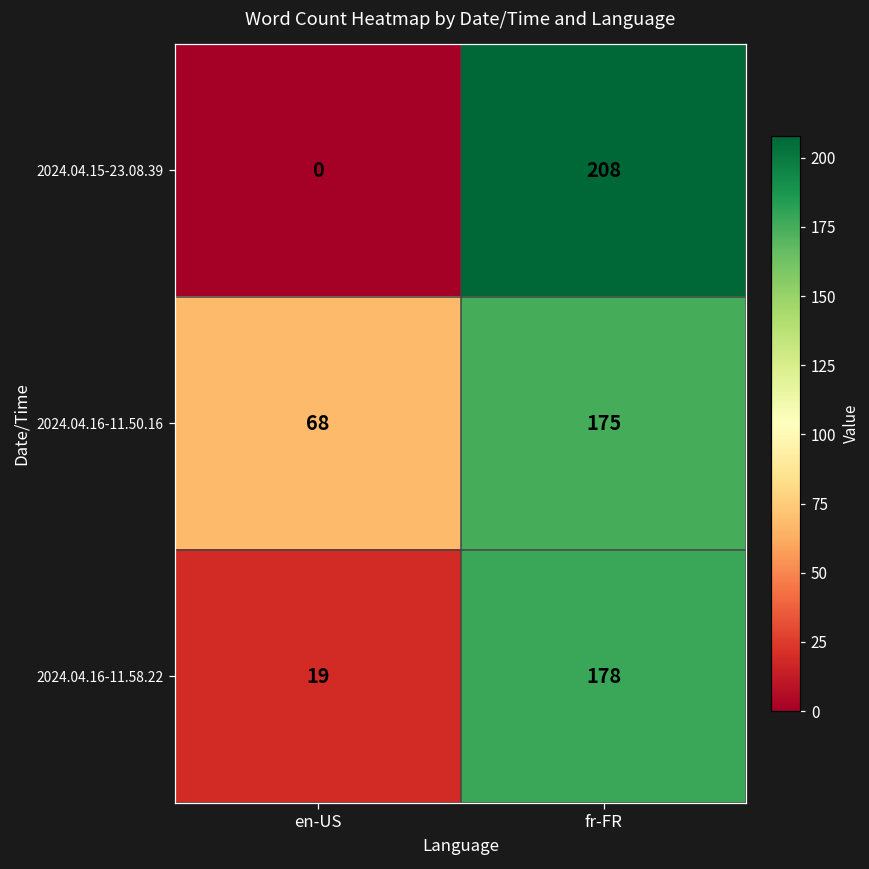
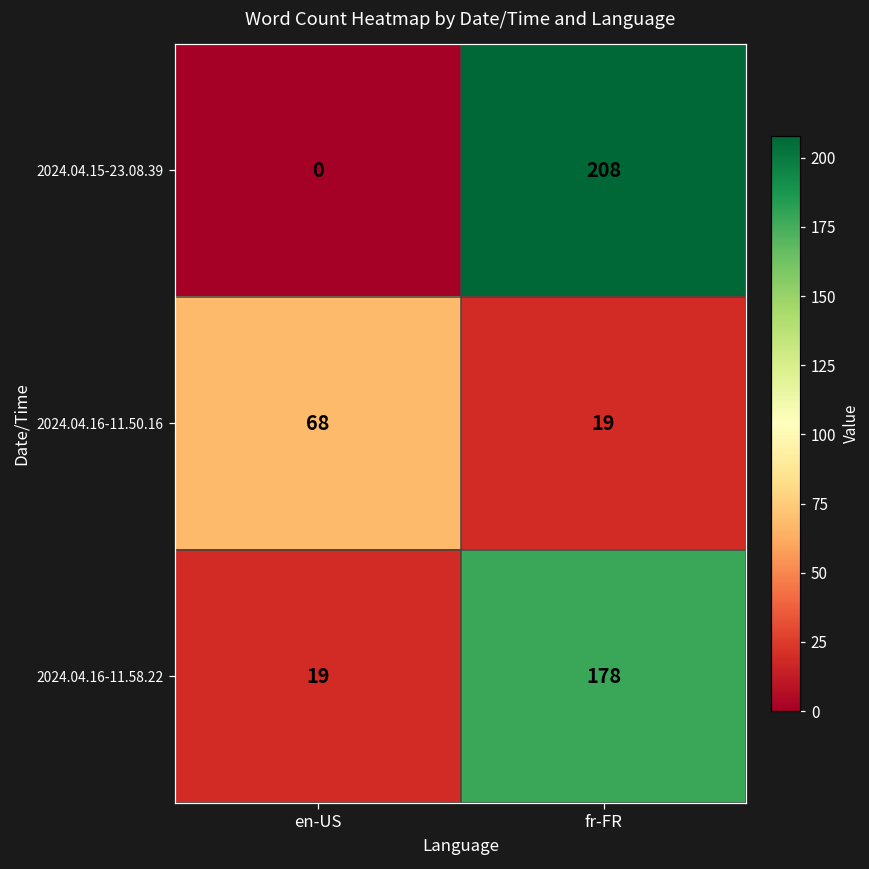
  {
    "2024.04.15-23.08.39": {
      "en-US": 0,
      "fr-FR": 208
    },
    "2024.04.16-11.50.16": {
      "en-US": 68,
-     "fr-FR": 175
+     "fr-FR": 19
    },
    "2024.04.16-11.58.22": {
      "en-US": 19,
      "fr-FR": 178
    }
  }
